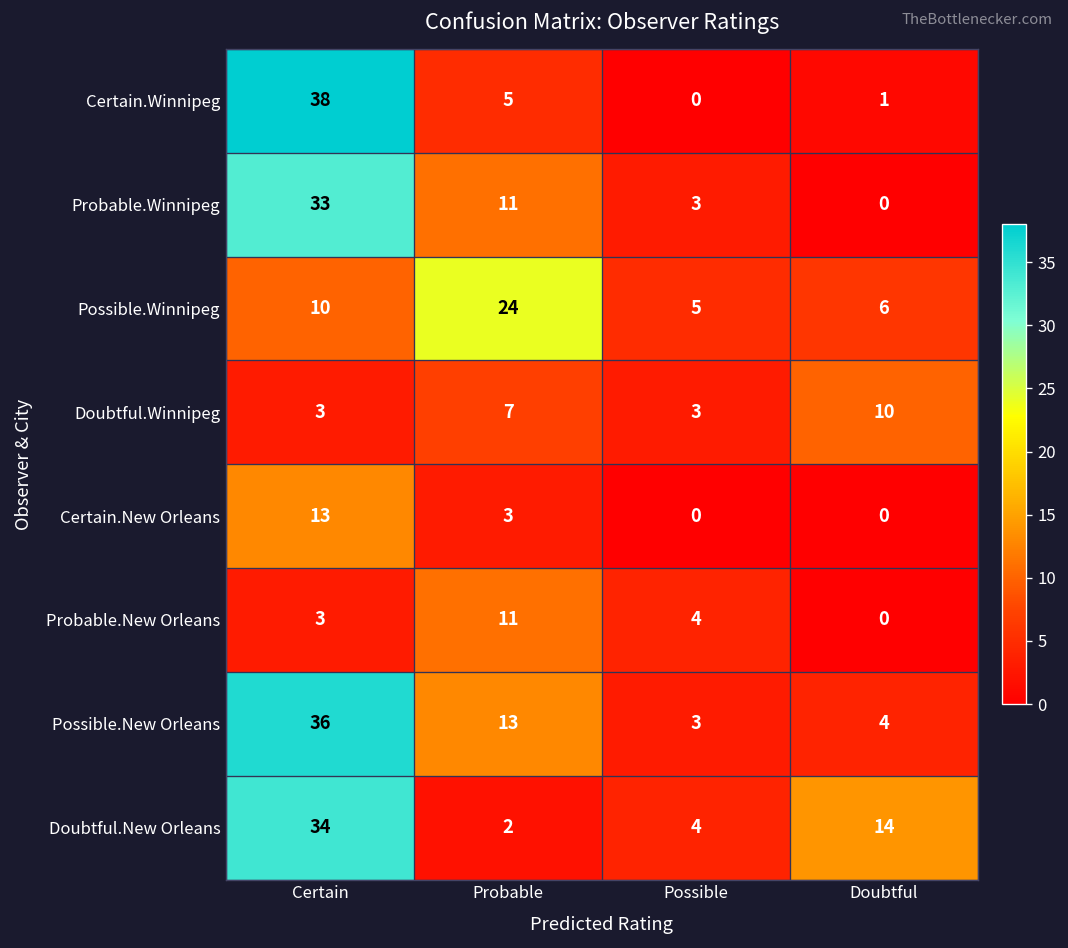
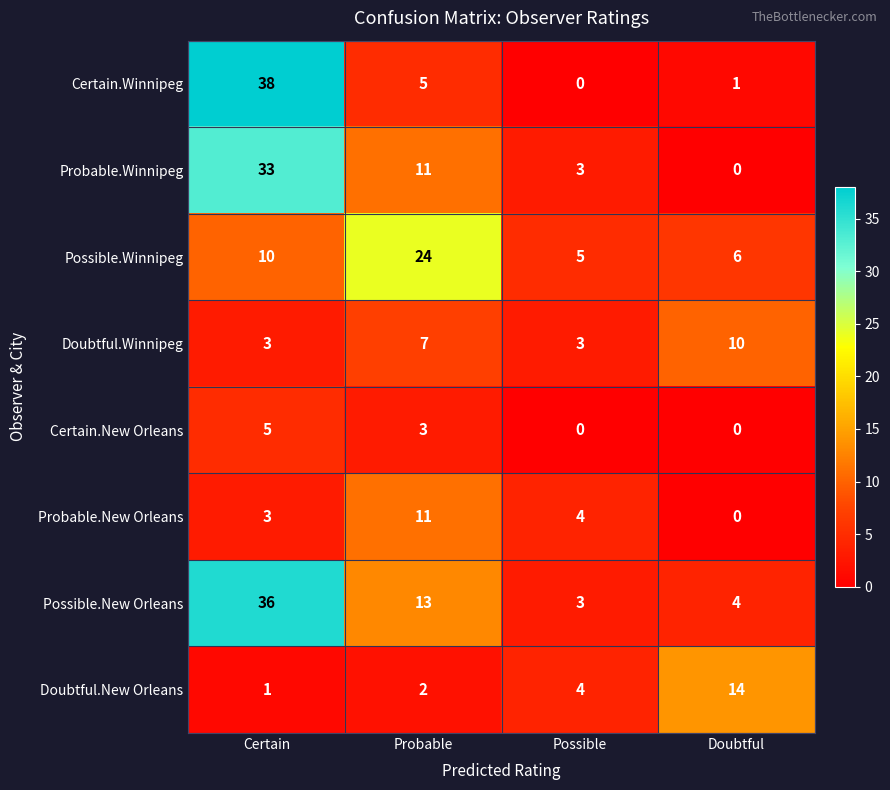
  {
    "Certain.Winnipeg": {
      "Certain": 38,
      "Probable": 5,
      "Possible": 0,
      "Doubtful": 1
    },
    "Probable.Winnipeg": {
      "Certain": 33,
      "Probable": 11,
      "Possible": 3,
      "Doubtful": 0
    },
    "Possible.Winnipeg": {
      "Certain": 10,
      "Probable": 24,
      "Possible": 5,
      "Doubtful": 6
    },
    "Doubtful.Winnipeg": {
      "Certain": 3,
      "Probable": 7,
      "Possible": 3,
      "Doubtful": 10
    },
    "Certain.New Orleans": {
-     "Certain": 13,
+     "Certain": 5,
      "Probable": 3,
      "Possible": 0,
      "Doubtful": 0
    },
    "Probable.New Orleans": {
      "Certain": 3,
      "Probable": 11,
      "Possible": 4,
      "Doubtful": 0
    },
    "Possible.New Orleans": {
      "Certain": 36,
      "Probable": 13,
      "Possible": 3,
      "Doubtful": 4
    },
    "Doubtful.New Orleans": {
-     "Certain": 34,
+     "Certain": 1,
      "Probable": 2,
      "Possible": 4,
      "Doubtful": 14
    }
  }
